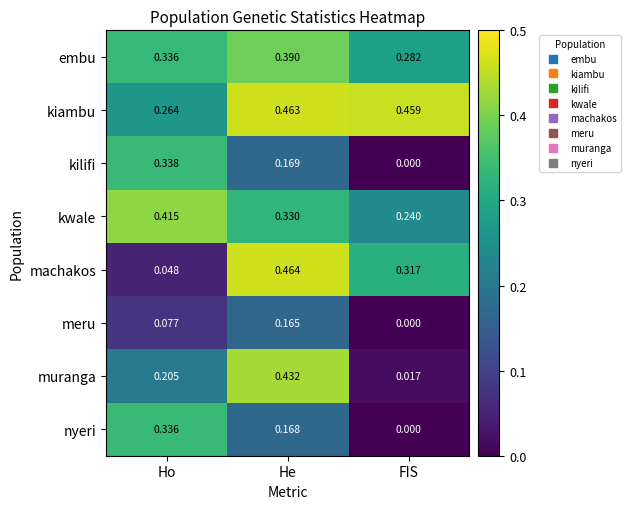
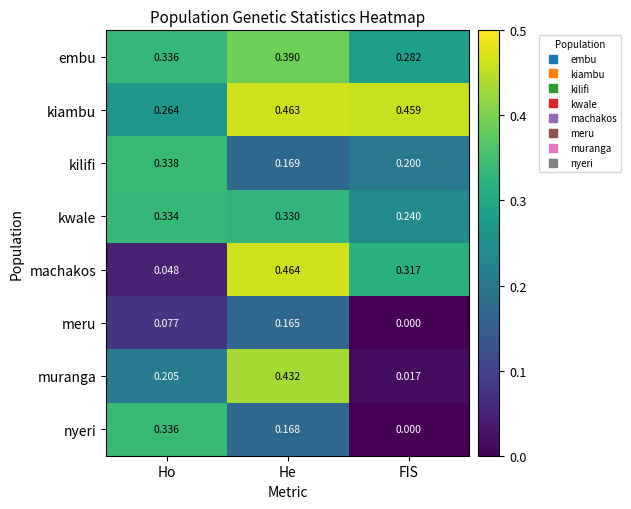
  {
    "embu": {
      "Ho": 0.336,
      "He": 0.390,
      "FIS": 0.282
    },
    "kiambu": {
      "Ho": 0.264,
      "He": 0.463,
      "FIS": 0.459
    },
    "kilifi": {
      "Ho": 0.338,
      "He": 0.169,
-     "FIS": 0.000
+     "FIS": 0.200
    },
    "kwale": {
-     "Ho": 0.415,
+     "Ho": 0.334,
      "He": 0.330,
      "FIS": 0.240
    },
    "machakos": {
      "Ho": 0.048,
      "He": 0.464,
      "FIS": 0.317
    },
    "meru": {
      "Ho": 0.077,
      "He": 0.165,
      "FIS": 0.000
    },
    "muranga": {
      "Ho": 0.205,
      "He": 0.432,
      "FIS": 0.017
    },
    "nyeri": {
      "Ho": 0.336,
      "He": 0.168,
      "FIS": 0.000
    }
  }
